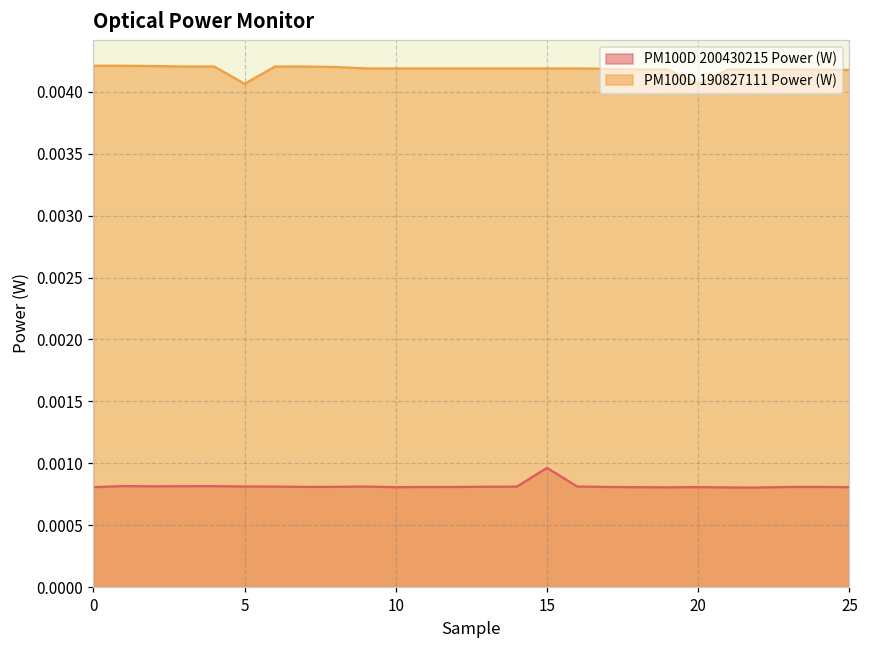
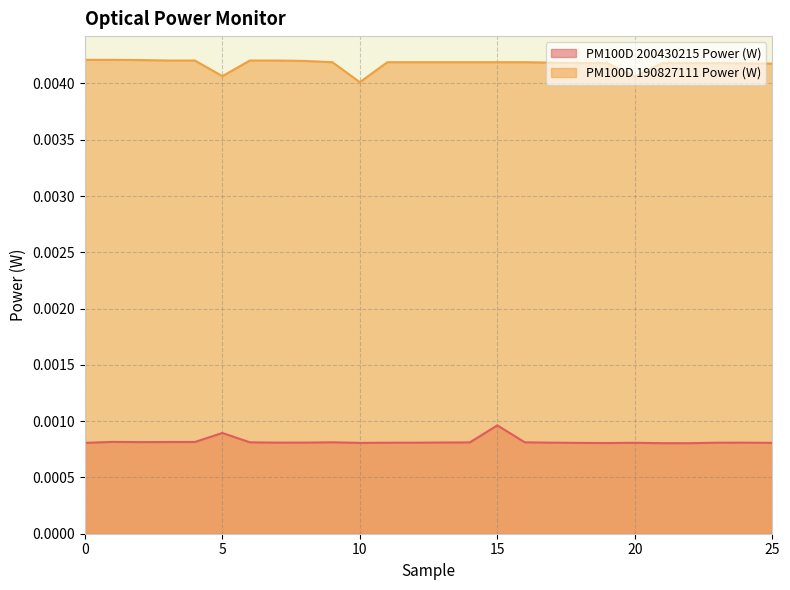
  {
    "PM100D 200430215 Power (W)": {
      "0": 0.00081,
-     "5": 0.00081,
+     "5": 0.00089,
      "10": 0.00081,
      "15": 0.00096,
      "20": 0.00081,
      "25": 0.00081
    },
    "PM100D 190827111 Power (W)": {
      "0": 0.00421,
      "5": 0.00406,
-     "10": 0.00419,
+     "10": 0.00401,
      "15": 0.00419,
      "25": 0.00418
    }
  }
